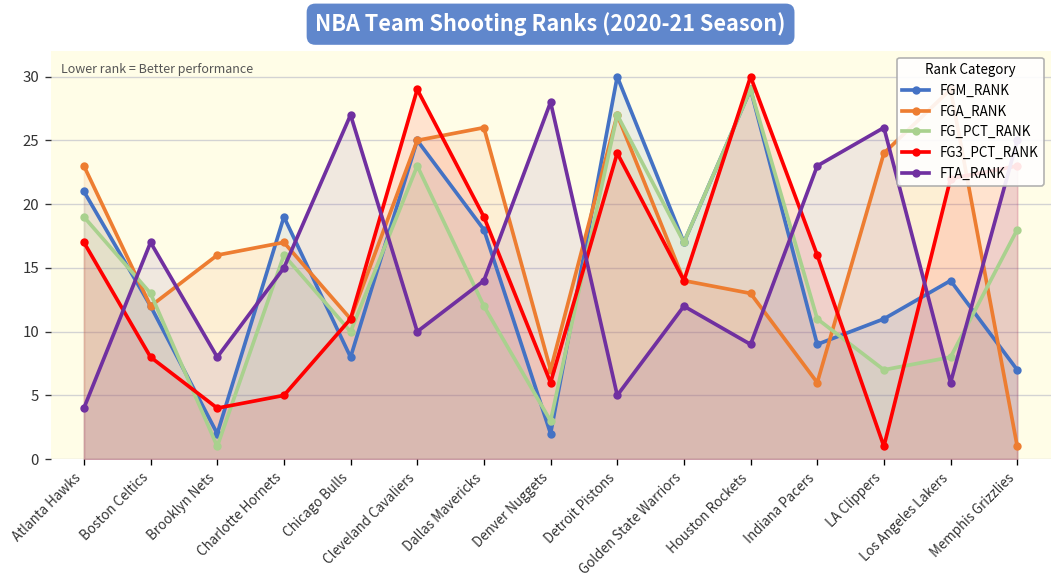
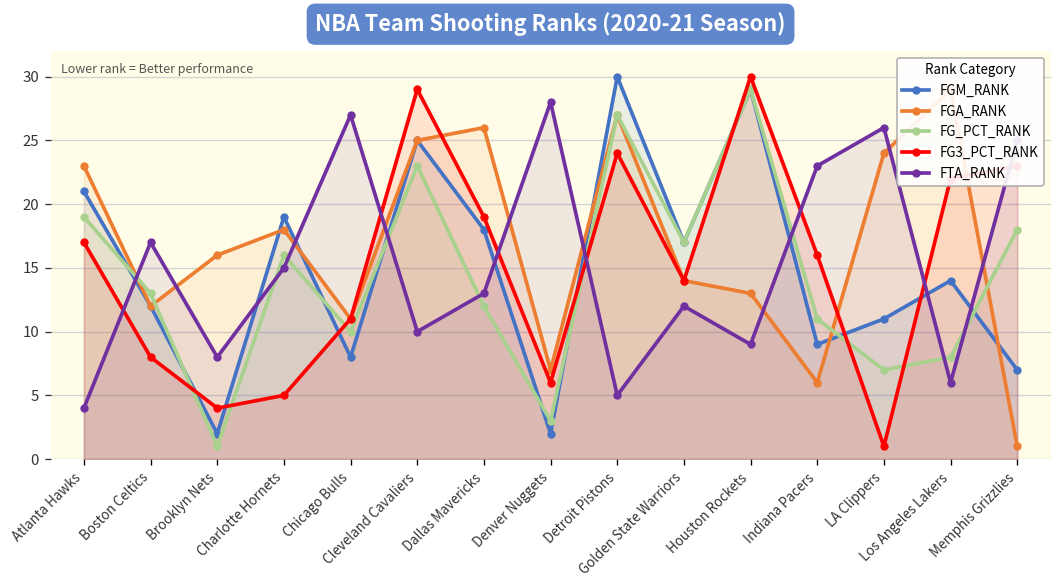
  {
    "FGM_RANK": {
      "Atlanta Hawks": 21,
      "Brooklyn Nets": 2,
      "Charlotte Hornets": 19,
      "Chicago Bulls": 8,
      "Dallas Mavericks": 18,
      "Denver Nuggets": 2,
      "Detroit Pistons": 30,
      "Indiana Pacers": 9,
      "LA Clippers": 11,
      "Los Angeles Lakers": 14,
      "Memphis Grizzlies": 7
    },
    "FGA_RANK": {
      "Atlanta Hawks": 23,
      "Brooklyn Nets": 16,
-     "Charlotte Hornets": 17,
+     "Charlotte Hornets": 18,
      "Dallas Mavericks": 26,
      "Denver Nuggets": 7,
      "Houston Rockets": 13,
      "Indiana Pacers": 6,
      "LA Clippers": 24,
      "Memphis Grizzlies": 1
    },
    "FG_PCT_RANK": {
      "Atlanta Hawks": 19,
      "Boston Celtics": 13,
      "Brooklyn Nets": 1,
      "Charlotte Hornets": 16,
      "Chicago Bulls": 10,
      "Cleveland Cavaliers": 23,
      "Dallas Mavericks": 12,
      "Denver Nuggets": 3,
      "Indiana Pacers": 11,
      "LA Clippers": 7,
      "Los Angeles Lakers": 8,
      "Memphis Grizzlies": 18
    },
    "FG3_PCT_RANK": {
      "Atlanta Hawks": 17,
      "Boston Celtics": 8,
      "Brooklyn Nets": 4,
      "Charlotte Hornets": 5,
      "Cleveland Cavaliers": 29,
      "Dallas Mavericks": 19,
      "Denver Nuggets": 6,
      "Detroit Pistons": 24,
      "Houston Rockets": 30,
      "Indiana Pacers": 16,
      "LA Clippers": 1,
      "Los Angeles Lakers": 22
    },
    "FTA_RANK": {
      "Atlanta Hawks": 4,
      "Boston Celtics": 17,
      "Brooklyn Nets": 8,
      "Charlotte Hornets": 15,
      "Chicago Bulls": 27,
      "Cleveland Cavaliers": 10,
-     "Dallas Mavericks": 14,
+     "Dallas Mavericks": 13,
      "Denver Nuggets": 28,
      "Detroit Pistons": 5,
      "Golden State Warriors": 12,
      "Houston Rockets": 9,
      "Indiana Pacers": 23,
      "LA Clippers": 26,
      "Los Angeles Lakers": 6
    }
  }
